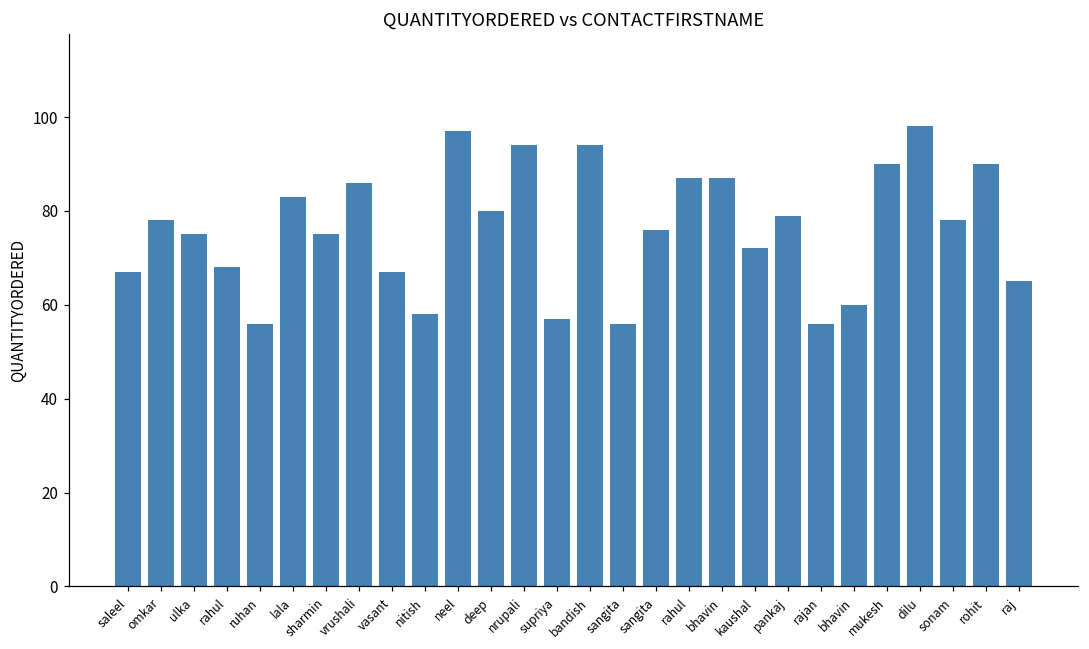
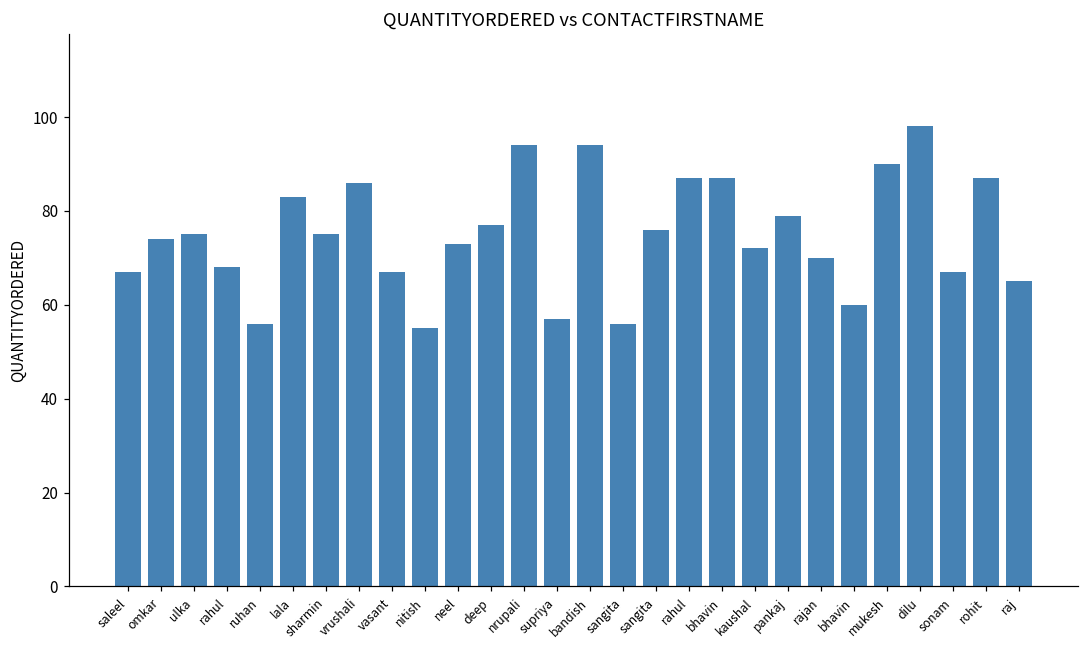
  {
    "saleel": 67,
-   "omkar": 78,
+   "omkar": 74,
    "ulka": 75,
    "ruhan": 56,
    "lala": 83,
    "sharmin": 75,
    "vrushali": 86,
    "vasant": 67,
-   "nitish": 58,
-   "neel": 97,
-   "deep": 80,
+   "nitish": 55,
+   "neel": 73,
+   "deep": 77,
    "nrupali": 94,
    "supriya": 57,
    "bandish": 94,
    "kaushal": 72,
    "pankaj": 79,
-   "rajan": 56,
+   "rajan": 70,
    "mukesh": 90,
    "dilu": 98,
-   "sonam": 78,
-   "rohit": 90,
+   "sonam": 67,
+   "rohit": 87,
    "raj": 65
  }
